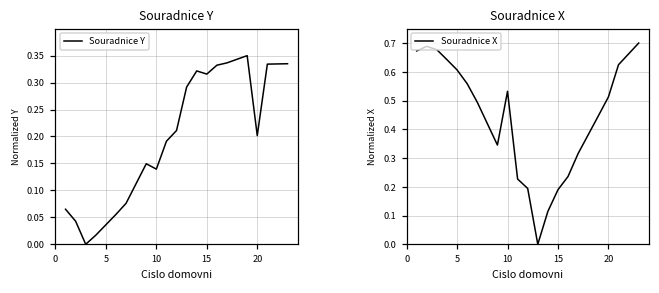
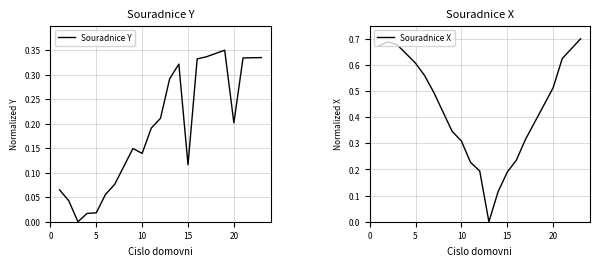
  {
    "Souradnice Y": {
-     "5": 0.04,
+     "5": 0.02,
      "10": 0.14,
-     "15": 0.32,
+     "15": 0.12,
      "20": 0.20
    },
    "Souradnice X": {
      "5": 0.61,
-     "10": 0.53,
+     "10": 0.31,
      "15": 0.19,
      "20": 0.51
    }
  }
